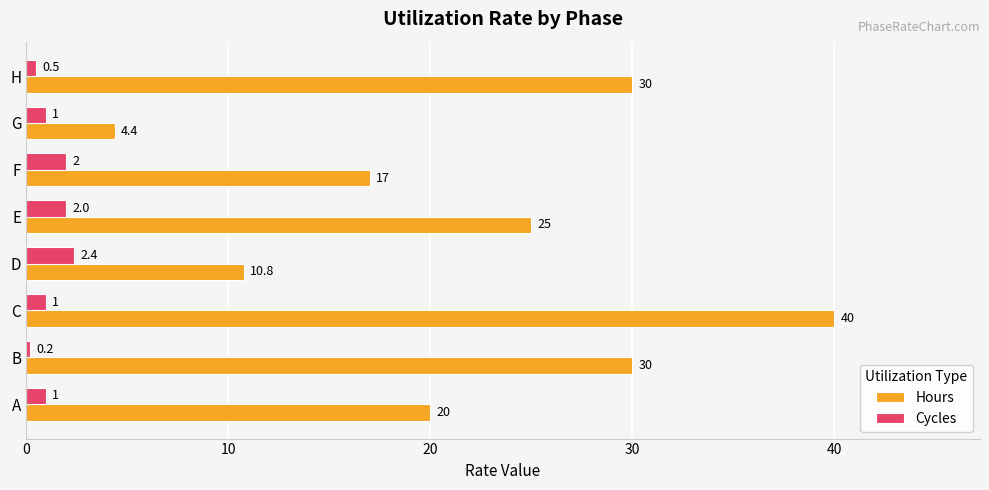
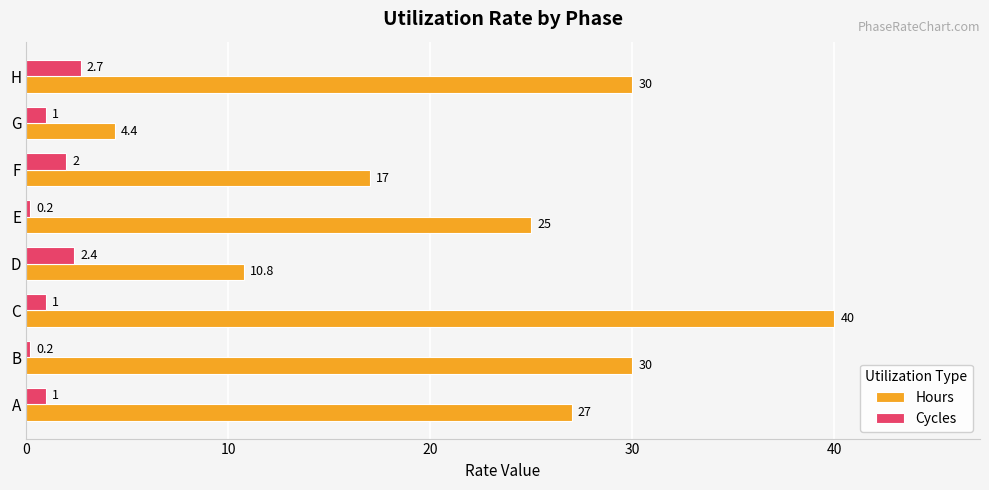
  {
    "Hours": {
      "H": 30,
      "G": 4.4,
      "F": 17,
      "E": 25,
      "D": 10.8,
      "C": 40,
      "B": 30,
-     "A": 20
+     "A": 27
    },
    "Cycles": {
-     "H": 0.5,
+     "H": 2.7,
      "G": 1,
      "F": 2,
-     "E": 2.0,
+     "E": 0.2,
      "D": 2.4,
      "C": 1,
      "B": 0.2,
      "A": 1
    }
  }
